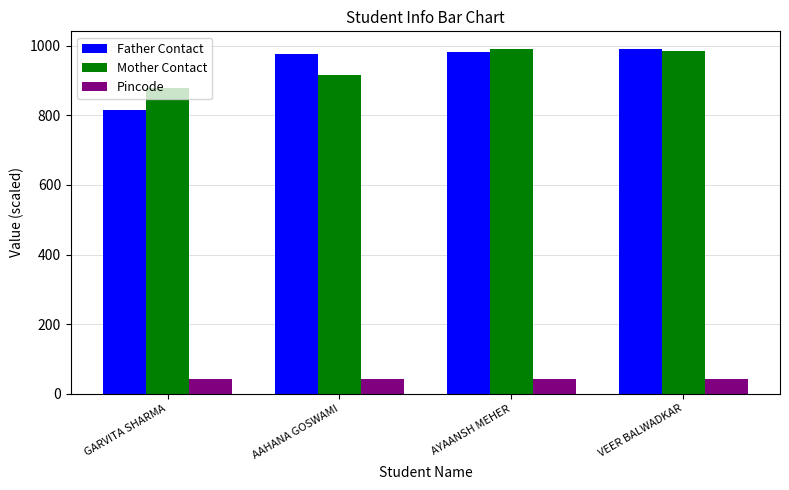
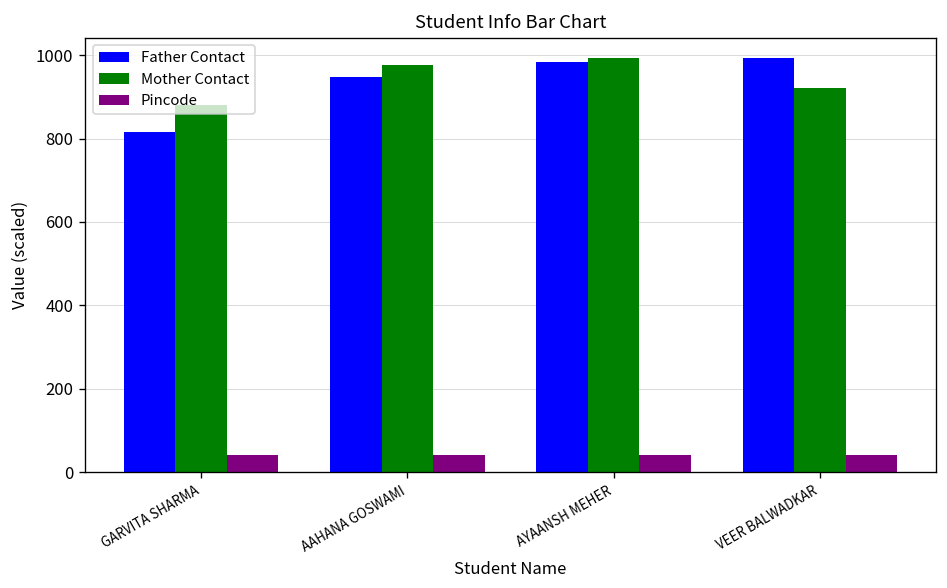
  {
    "Father Contact": {
      "GARVITA SHARMA": 810,
-     "AAHANA GOSWAMI": 980,
+     "AAHANA GOSWAMI": 950,
      "AYAANSH MEHER": 980,
      "VEER BALWADKAR": 990
    },
    "Mother Contact": {
-     "AAHANA GOSWAMI": 920,
+     "AAHANA GOSWAMI": 980,
      "AYAANSH MEHER": 990,
-     "VEER BALWADKAR": 990
+     "VEER BALWADKAR": 920
    },
    "Pincode": {
      "GARVITA SHARMA": 40,
      "AAHANA GOSWAMI": 40,
      "AYAANSH MEHER": 40,
      "VEER BALWADKAR": 40
    }
  }
